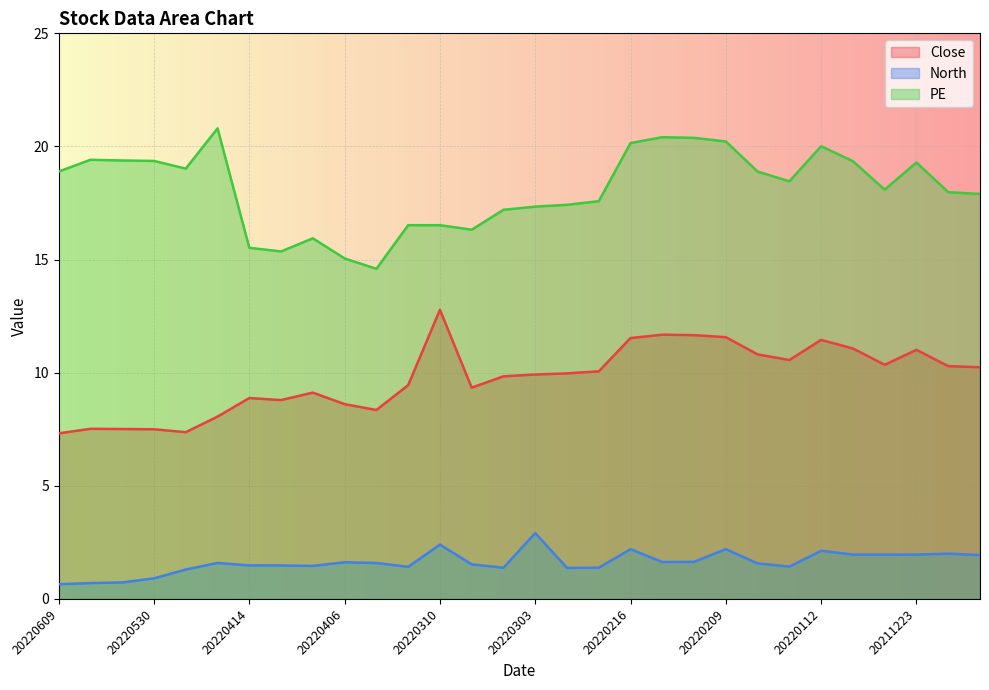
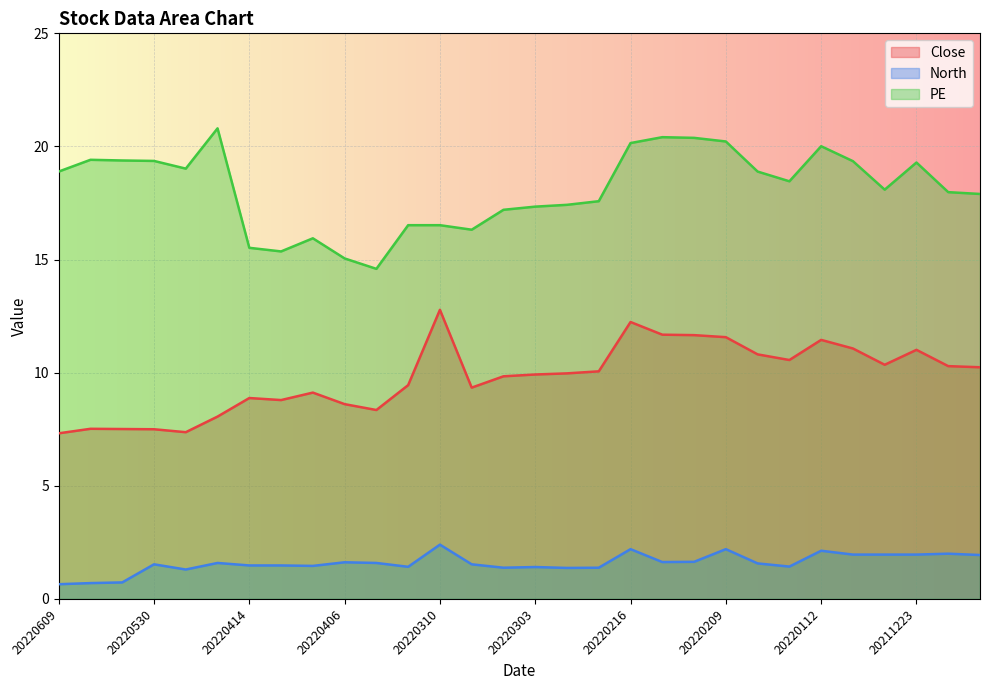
  {
    "Close": {
      "20220609": 7.3,
      "20220530": 7.5,
      "20220414": 8.9,
      "20220406": 8.6,
      "20220310": 12.8,
      "20220303": 9.9,
-     "20220216": 11.5,
+     "20220216": 12.2,
      "20220209": 11.6,
      "20220112": 11.5,
      "20211223": 11.0
    },
    "North": {
      "20220609": 0.7,
-     "20220530": 0.9,
+     "20220530": 1.5,
      "20220414": 1.5,
      "20220406": 1.6,
      "20220310": 2.4,
-     "20220303": 2.9,
+     "20220303": 1.4,
      "20220216": 2.2,
      "20220209": 2.2,
      "20220112": 2.1,
      "20211223": 2.0
    },
    "PE": {
      "20220609": 18.9,
      "20220530": 19.4,
      "20220414": 15.5,
      "20220406": 15.1,
      "20220310": 16.5,
      "20220303": 17.3,
      "20220216": 20.2,
      "20220209": 20.2,
      "20220112": 20.0,
      "20211223": 19.3
    }
  }
